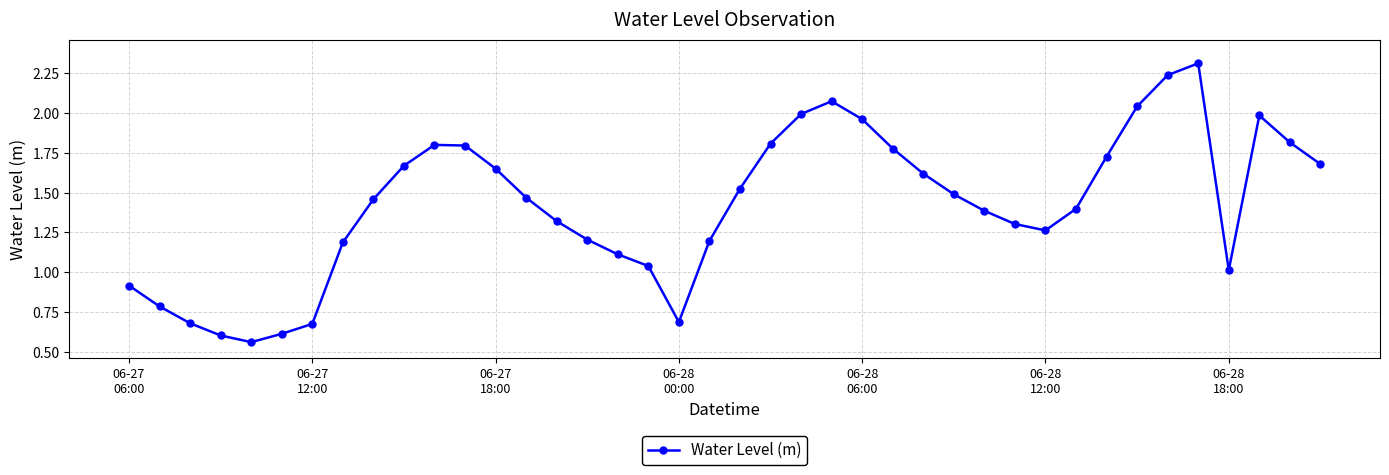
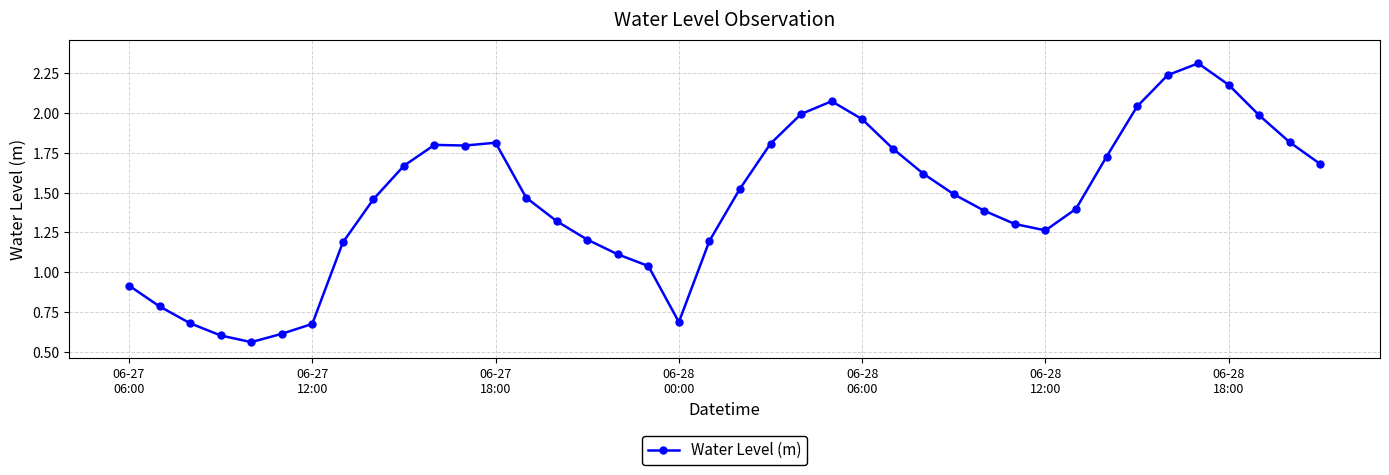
  {
    "06-27 06:00": 0.92,
    "06-27 12:00": 0.67,
-   "06-27 18:00": 1.65,
+   "06-27 18:00": 1.81,
    "06-28 00:00": 0.69,
    "06-28 06:00": 1.96,
    "06-28 12:00": 1.26,
-   "06-28 18:00": 1.01
+   "06-28 18:00": 2.18
  }
